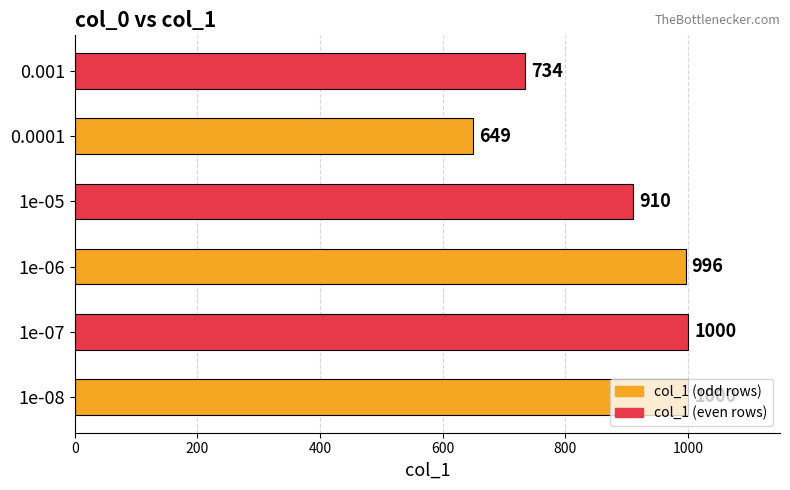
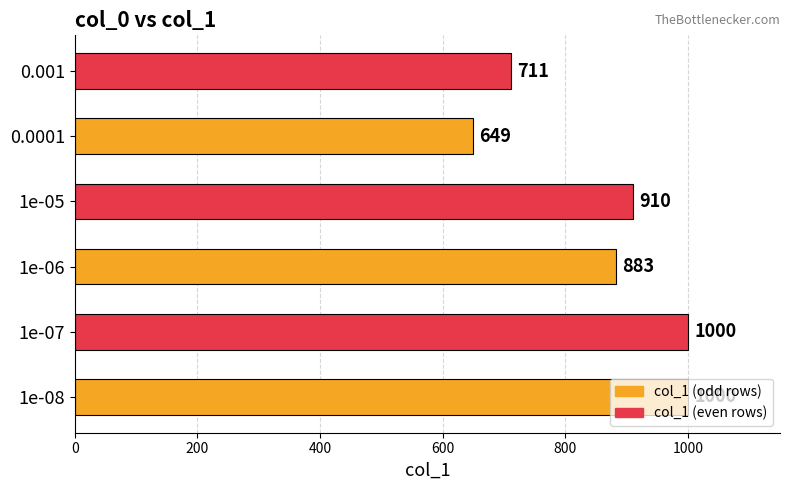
  {
-   "0.001": 734,
+   "0.001": 711,
    "0.0001": 649,
    "1e-05": 910,
-   "1e-06": 996,
+   "1e-06": 883,
    "1e-07": 1000
  }
